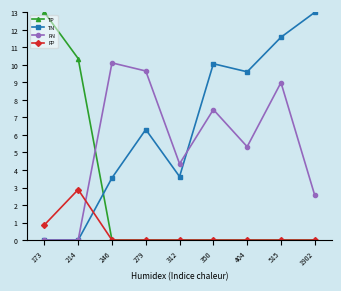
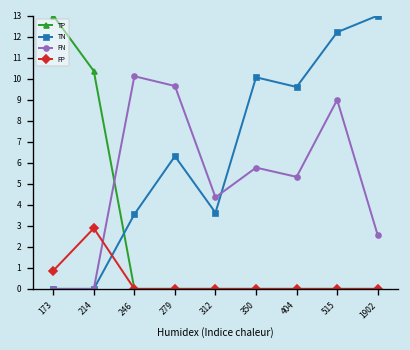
  {
    "TP": {
      "173": 13.0,
      "214": 10.4
    },
    "TN": {
      "246": 3.5,
      "279": 6.3,
      "312": 3.6,
      "350": 10.1,
      "404": 9.6,
-     "515": 11.6,
+     "515": 12.2,
      "1902": 13.0
    },
    "FN": {
      "246": 10.1,
      "279": 9.7,
      "312": 4.4,
-     "350": 7.4,
+     "350": 5.8,
      "404": 5.3,
      "515": 9.0,
      "1902": 2.6
    },
    "FP": {
      "173": 0.9,
      "214": 2.9
    }
  }
